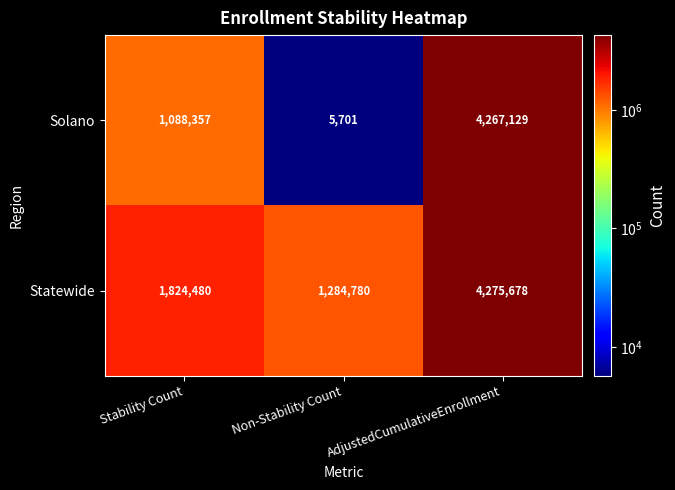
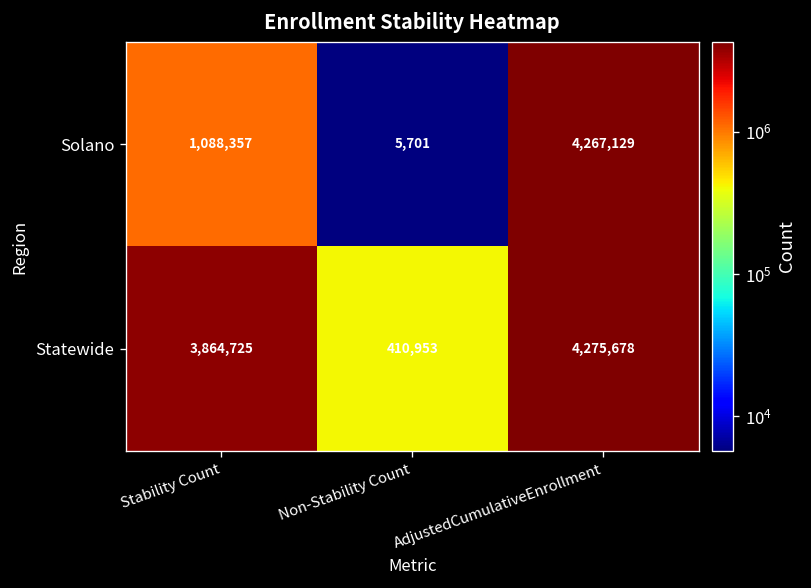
  {
    "Solano": {
      "Stability Count": "1,088,357",
      "Non-Stability Count": "5,701",
      "AdjustedCumulativeEnrollment": "4,267,129"
    },
    "Statewide": {
-     "Stability Count": "1,824,480",
-     "Non-Stability Count": "1,284,780",
+     "Stability Count": "3,864,725",
+     "Non-Stability Count": "410,953",
      "AdjustedCumulativeEnrollment": "4,275,678"
    }
  }
